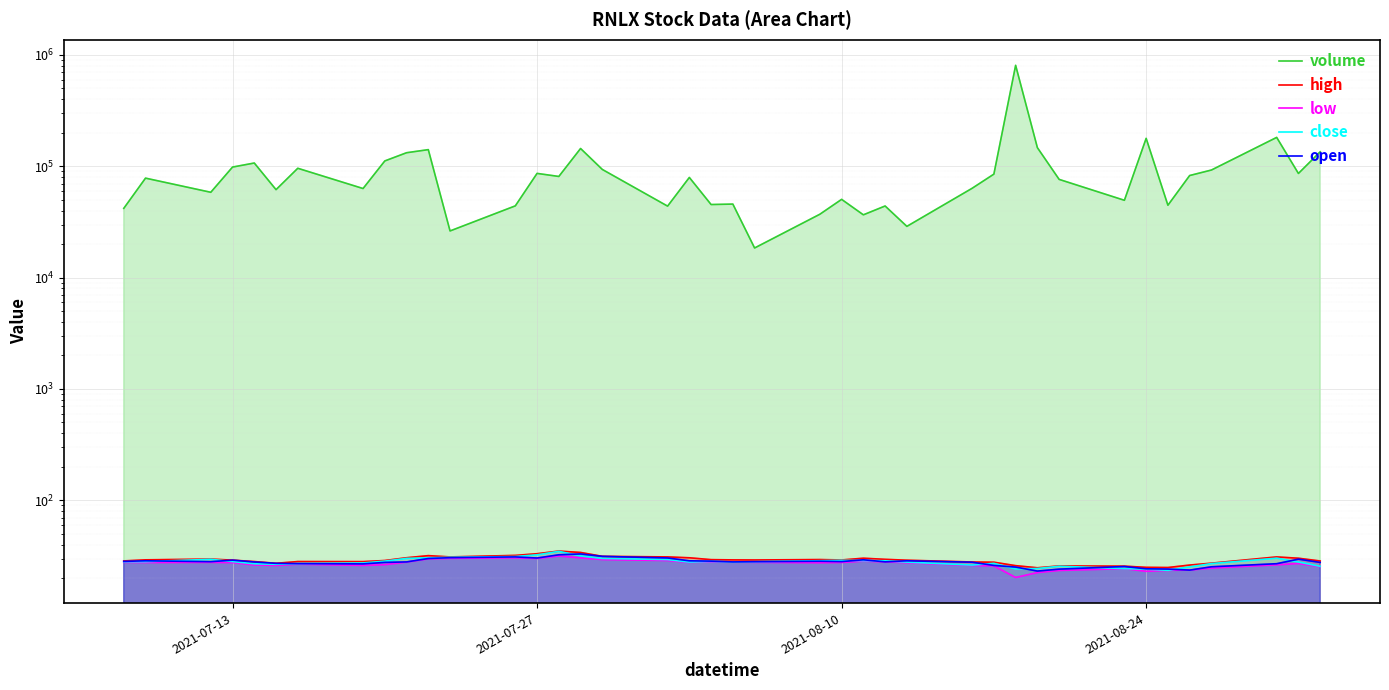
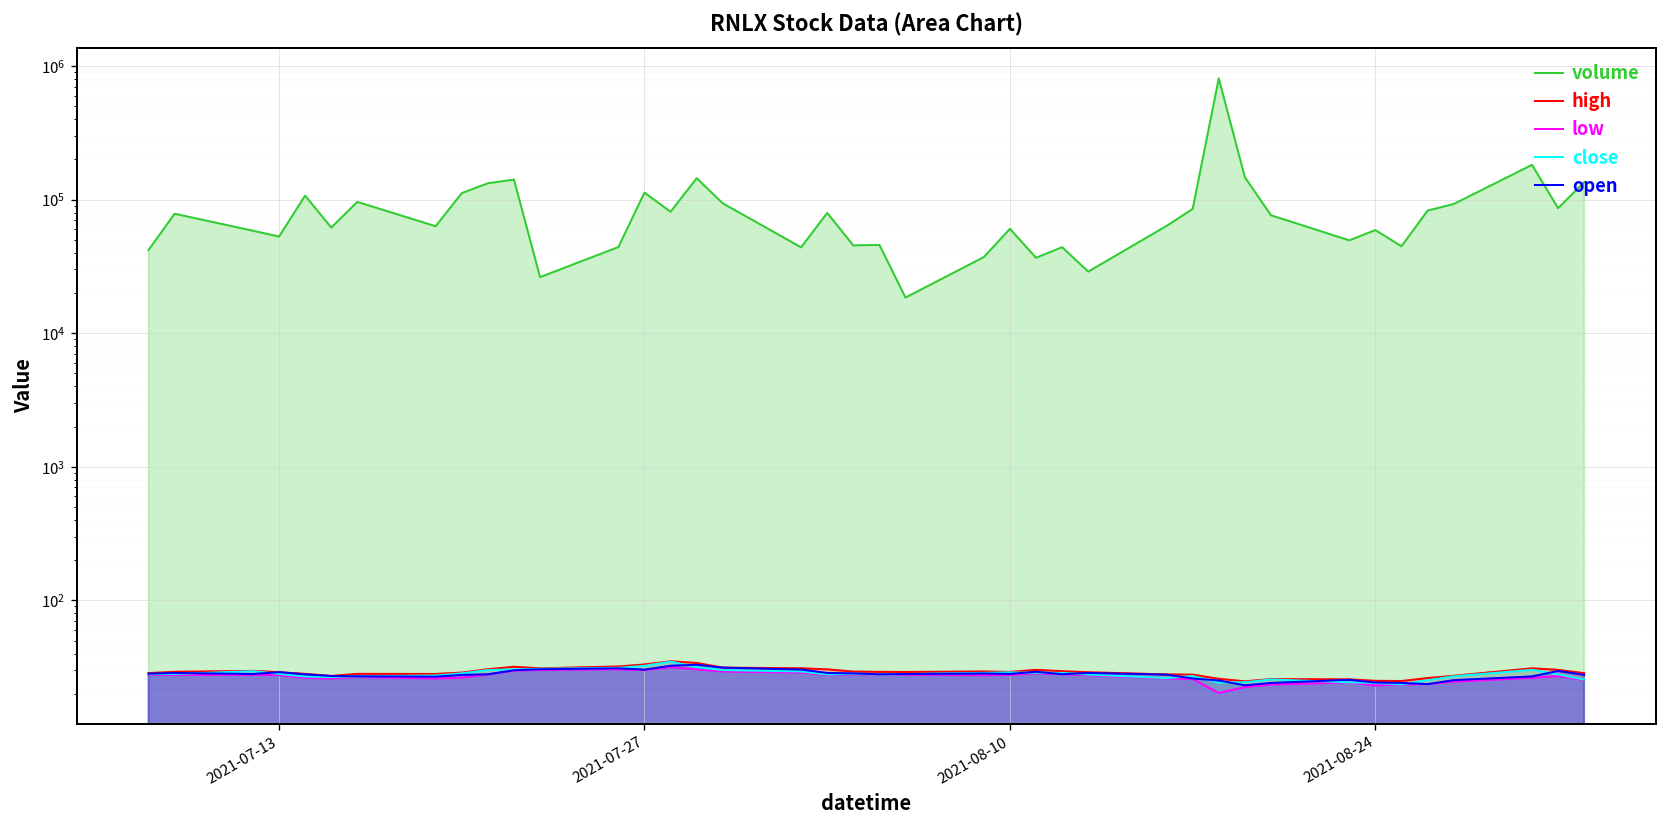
  {
    "volume": {
-     "2021-07-13": 100000,
-     "2021-07-27": 90000,
-     "2021-08-10": 50000,
-     "2021-08-24": 180000
+     "2021-07-13": 50000,
+     "2021-07-27": 110000,
+     "2021-08-10": 60000,
+     "2021-08-24": 60000
    }
  }
